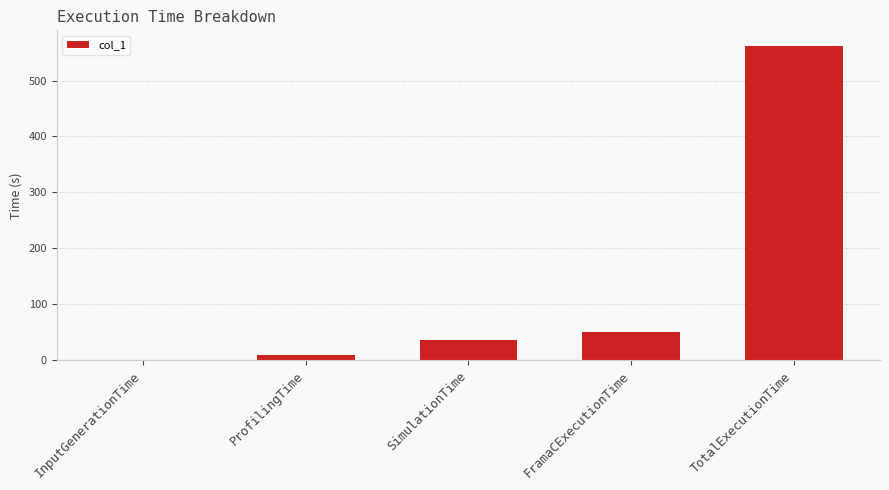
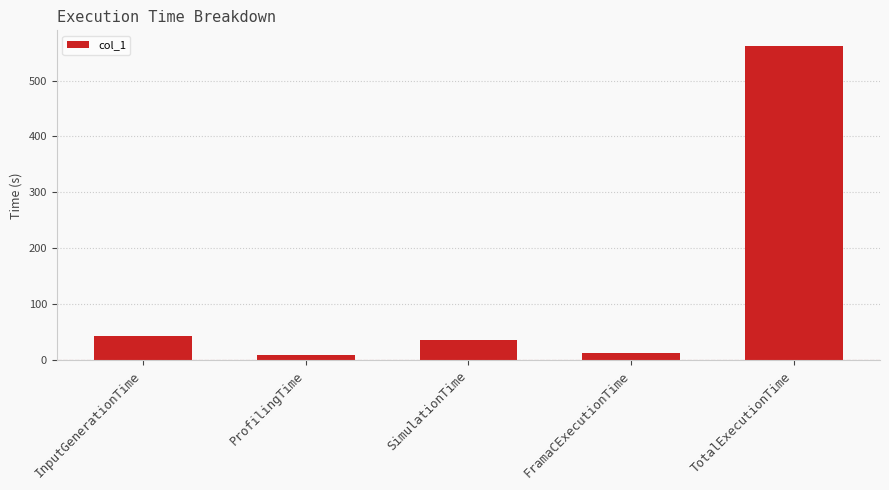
  {
-   "InputGenerationTime": 0,
+   "InputGenerationTime": 40,
    "ProfilingTime": 10,
    "SimulationTime": 40,
-   "FramaCExecutionTime": 50,
+   "FramaCExecutionTime": 10,
    "TotalExecutionTime": 560
  }
